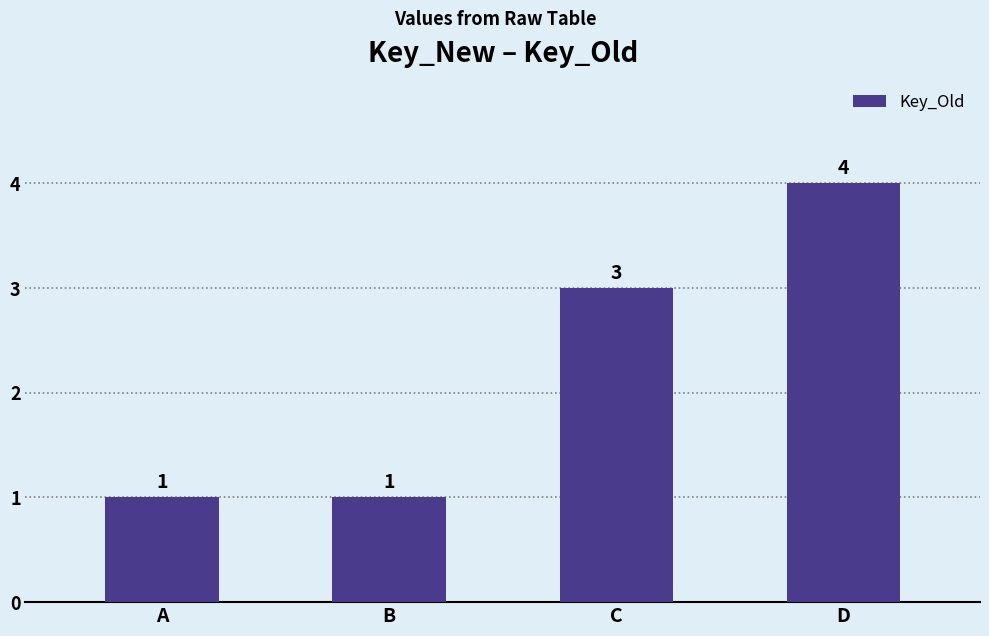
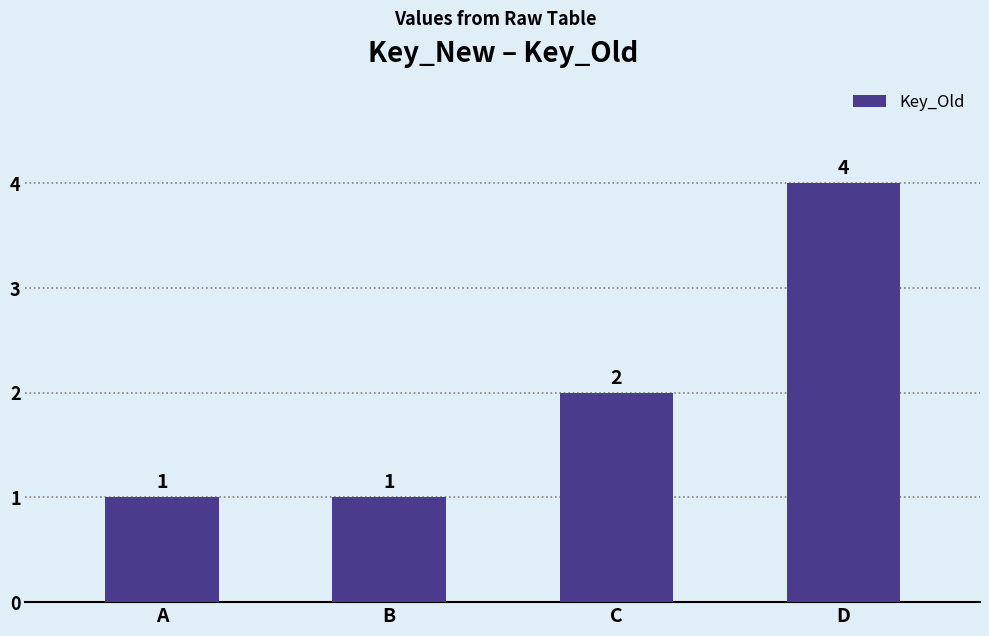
  {
    "A": 1,
    "B": 1,
-   "C": 3,
+   "C": 2,
    "D": 4
  }
